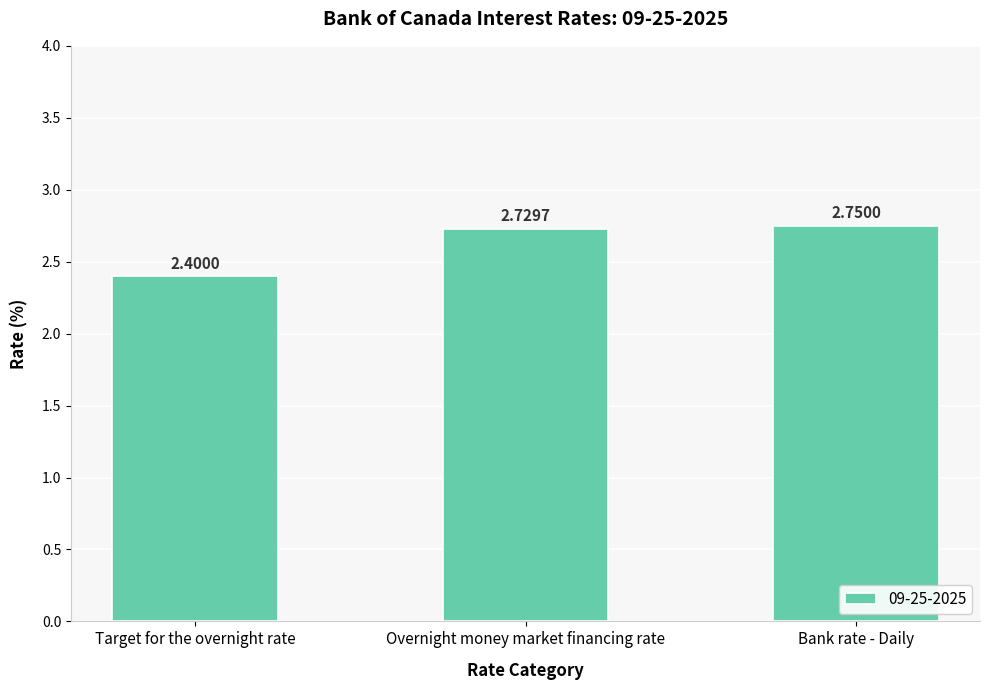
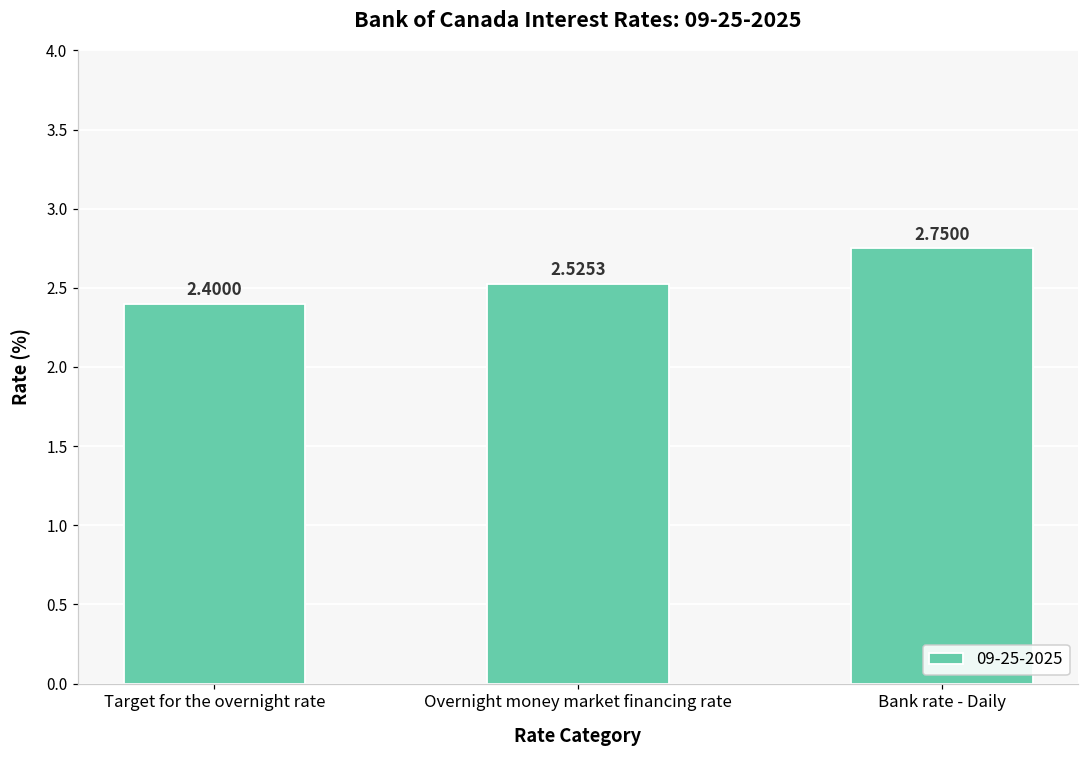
  {
    "Target for the overnight rate": 2.4000,
-   "Overnight money market financing rate": 2.7297,
+   "Overnight money market financing rate": 2.5253,
    "Bank rate - Daily": 2.7500
  }
